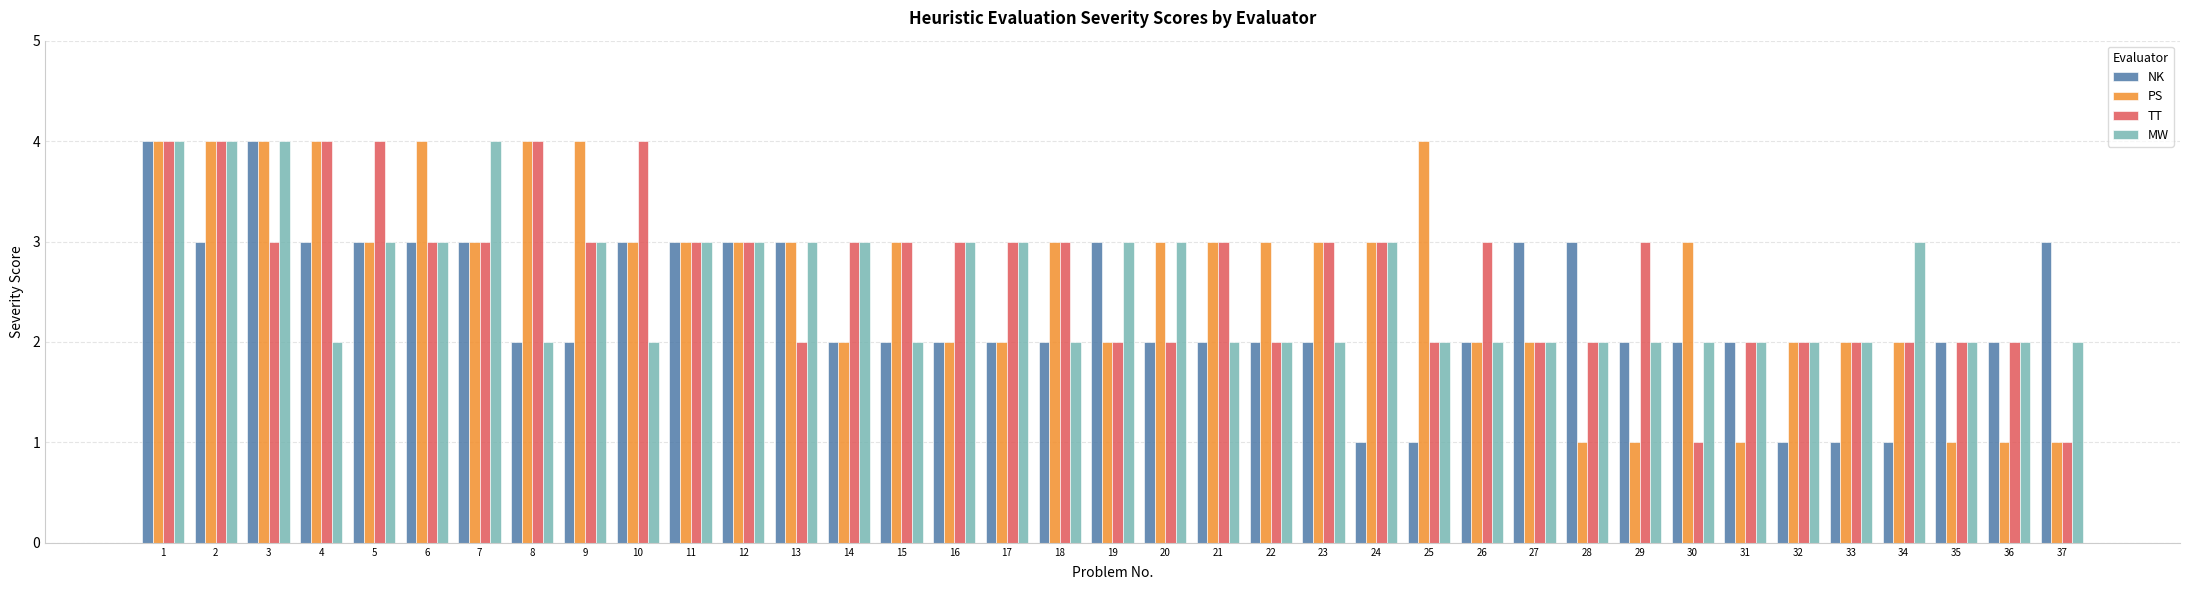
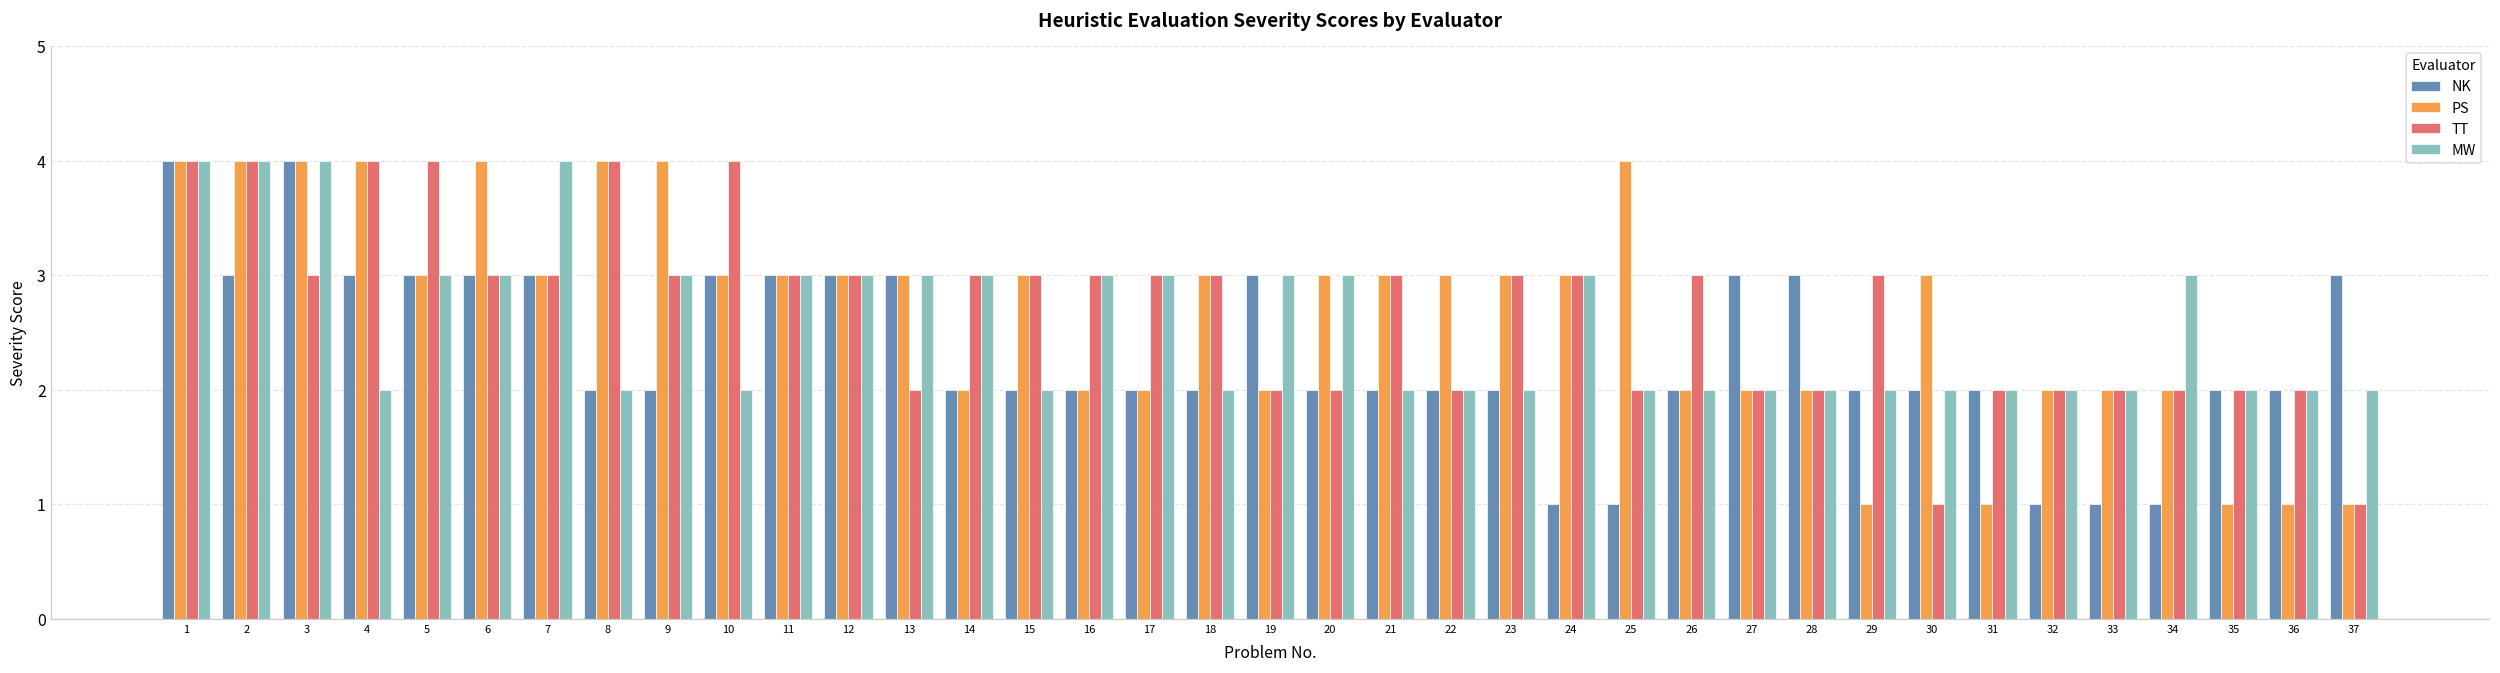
  {
    "NK": {
      "1": 4,
      "2": 3,
      "3": 4,
      "4": 3,
      "5": 3,
      "6": 3,
      "7": 3,
      "8": 2,
      "9": 2,
      "10": 3,
      "11": 3,
      "12": 3,
      "13": 3,
      "14": 2,
      "15": 2,
      "16": 2,
      "17": 2,
      "18": 2,
      "19": 3,
      "20": 2,
      "21": 2,
      "22": 2,
      "23": 2,
      "24": 1,
      "25": 1,
      "26": 2,
      "27": 3,
      "28": 3,
      "29": 2,
      "30": 2,
      "31": 2,
      "32": 1,
      "33": 1,
      "34": 1,
      "35": 2,
      "36": 2,
      "37": 3
    },
    "PS": {
      "1": 4,
      "2": 4,
      "3": 4,
      "4": 4,
      "5": 3,
      "6": 4,
      "7": 3,
      "8": 4,
      "9": 4,
      "10": 3,
      "11": 3,
      "12": 3,
      "13": 3,
      "14": 2,
      "15": 3,
      "16": 2,
      "17": 2,
      "18": 3,
      "19": 2,
      "20": 3,
      "21": 3,
      "22": 3,
      "23": 3,
      "24": 3,
      "25": 4,
      "26": 2,
      "27": 2,
-     "28": 1,
+     "28": 2,
      "29": 1,
      "30": 3,
      "31": 1,
      "32": 2,
      "33": 2,
      "34": 2,
      "35": 1,
      "36": 1,
      "37": 1
    },
    "TT": {
      "1": 4,
      "2": 4,
      "3": 3,
      "4": 4,
      "5": 4,
      "6": 3,
      "7": 3,
      "8": 4,
      "9": 3,
      "10": 4,
      "11": 3,
      "12": 3,
      "13": 2,
      "14": 3,
      "15": 3,
      "16": 3,
      "17": 3,
      "18": 3,
      "19": 2,
      "20": 2,
      "21": 3,
      "22": 2,
      "23": 3,
      "24": 3,
      "25": 2,
      "26": 3,
      "27": 2,
      "28": 2,
      "29": 3,
      "30": 1,
      "31": 2,
      "32": 2,
      "33": 2,
      "34": 2,
      "35": 2,
      "36": 2,
      "37": 1
    },
    "MW": {
      "1": 4,
      "2": 4,
      "3": 4,
      "4": 2,
      "5": 3,
      "6": 3,
      "7": 4,
      "8": 2,
      "9": 3,
      "10": 2,
      "11": 3,
      "12": 3,
      "13": 3,
      "14": 3,
      "15": 2,
      "16": 3,
      "17": 3,
      "18": 2,
      "19": 3,
      "20": 3,
      "21": 2,
      "22": 2,
      "23": 2,
      "24": 3,
      "25": 2,
      "26": 2,
      "27": 2,
      "28": 2,
      "29": 2,
      "30": 2,
      "31": 2,
      "32": 2,
      "33": 2,
      "34": 3,
      "35": 2,
      "36": 2,
      "37": 2
    }
  }
